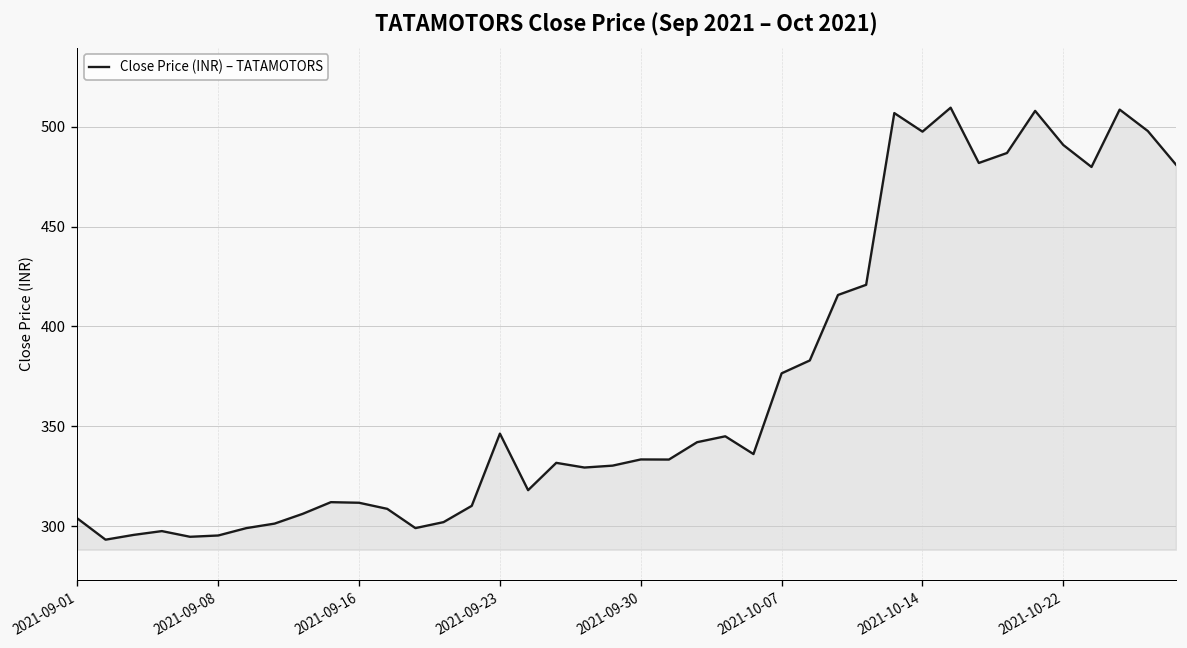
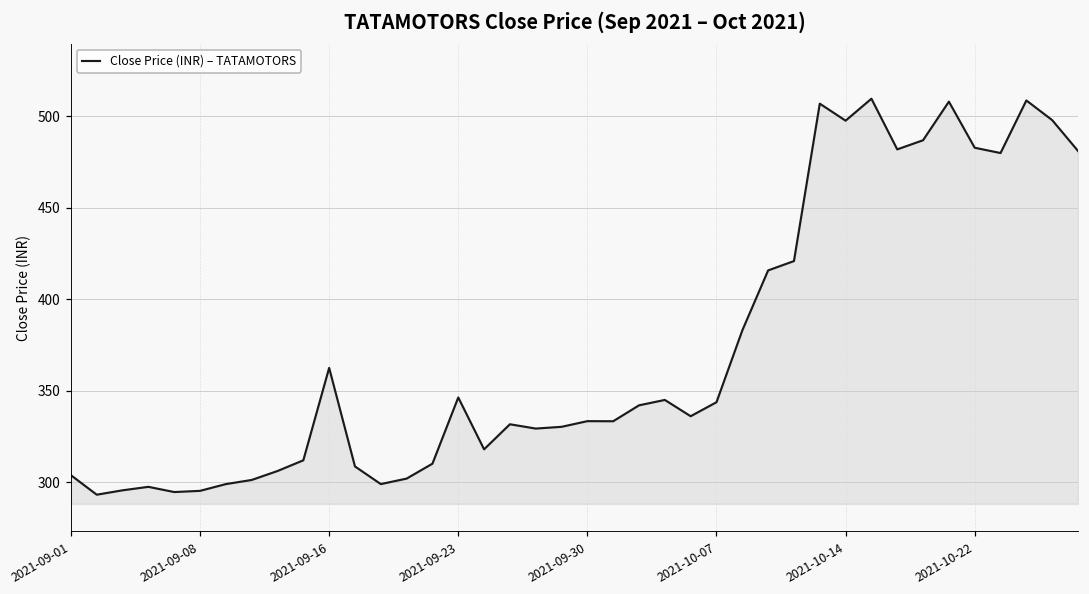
  {
    "2021-09-01": 304,
    "2021-09-08": 295,
-   "2021-09-16": 312,
+   "2021-09-16": 362,
    "2021-09-23": 346,
    "2021-09-30": 333,
-   "2021-10-07": 377,
+   "2021-10-07": 344,
    "2021-10-14": 498,
-   "2021-10-22": 491
+   "2021-10-22": 483
  }
